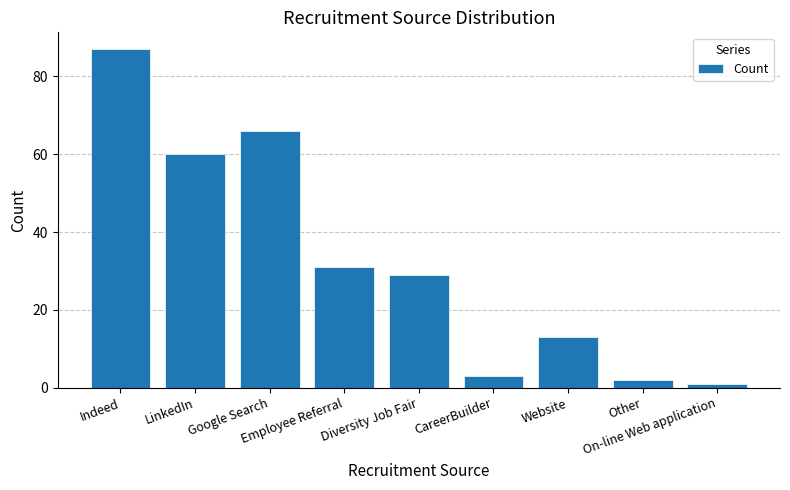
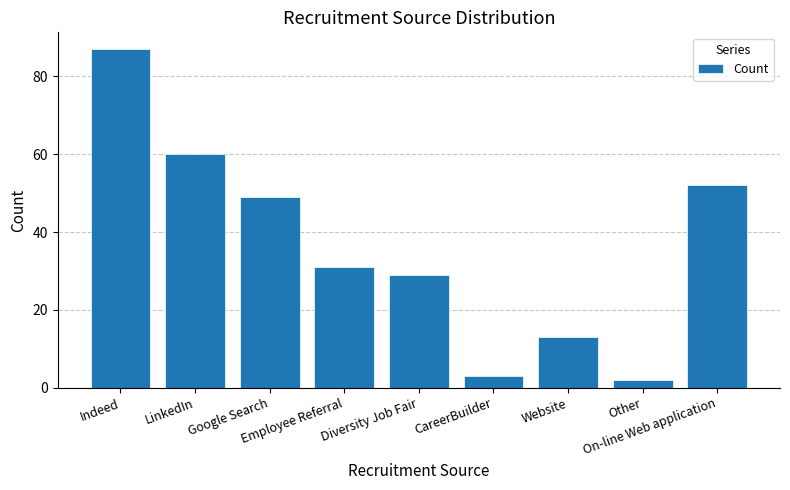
  {
    "Indeed": 87,
    "LinkedIn": 60,
-   "Google Search": 66,
+   "Google Search": 49,
    "Employee Referral": 31,
    "Diversity Job Fair": 29,
    "CareerBuilder": 3,
    "Website": 13,
    "Other": 2,
-   "On-line Web application": 1
+   "On-line Web application": 52
  }
